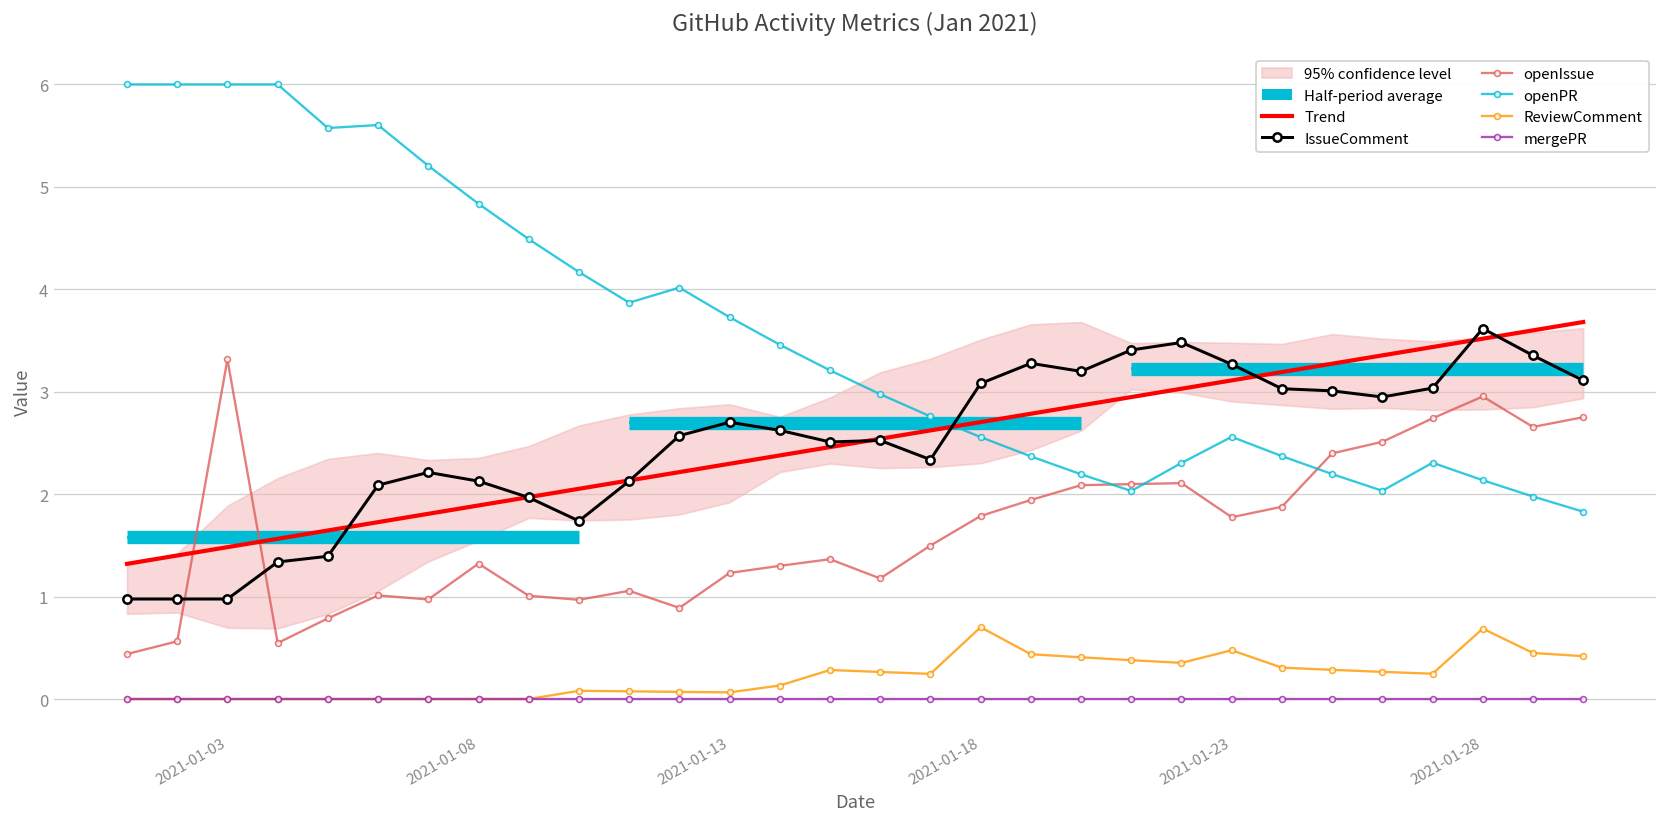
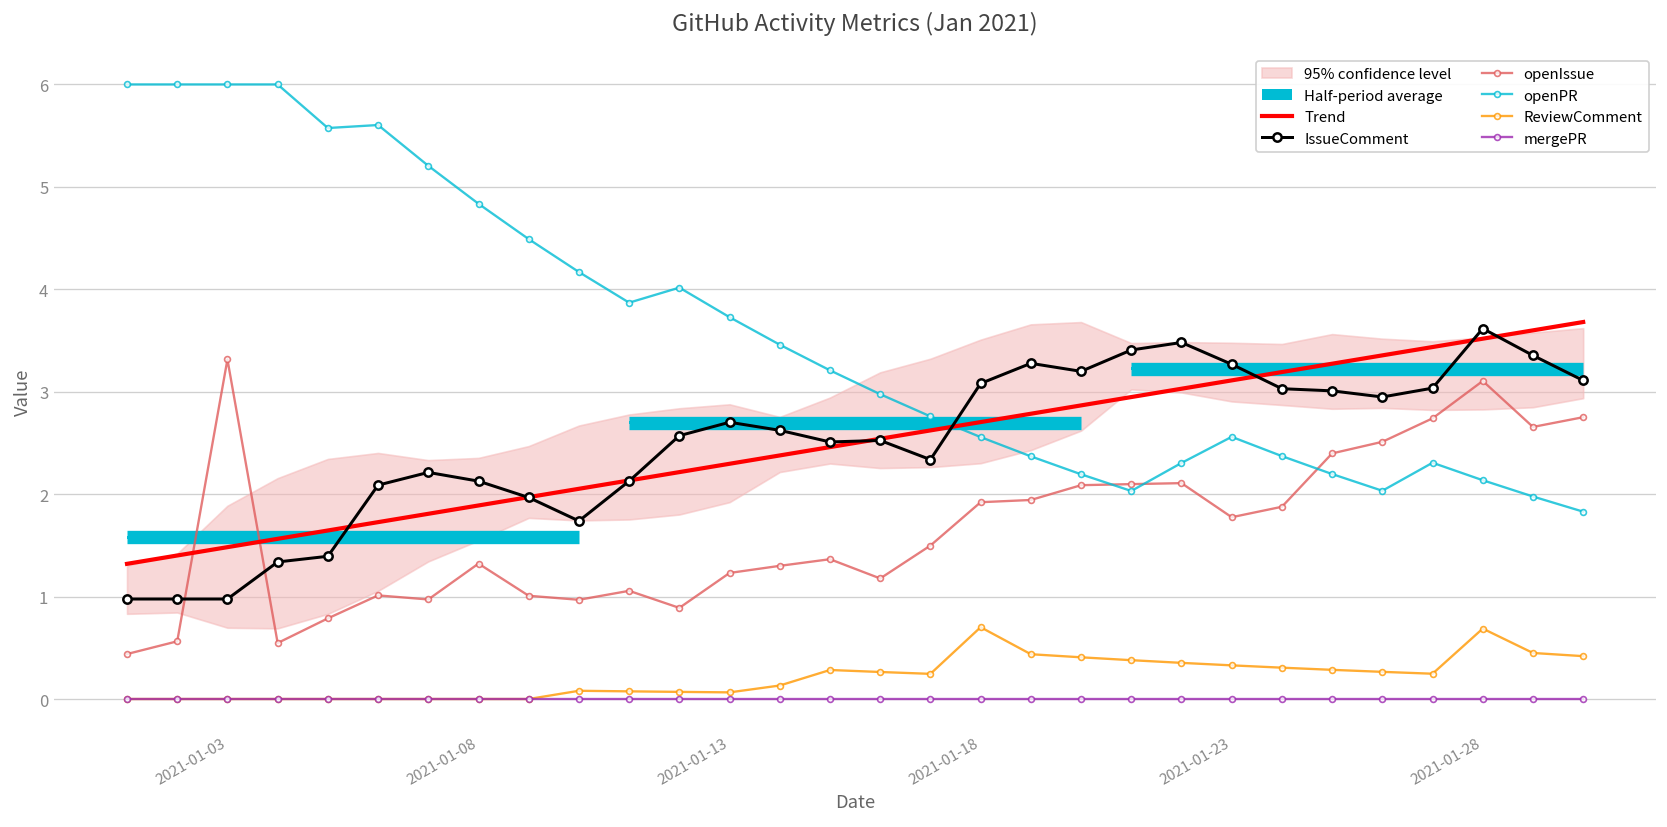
  {
    "Trend": {
      "2021-01-03": 1.5,
      "2021-01-08": 1.9,
      "2021-01-13": 2.3,
      "2021-01-23": 3.1
    },
    "IssueComment": {
      "2021-01-03": 1.0,
      "2021-01-08": 2.1,
      "2021-01-18": 3.1,
      "2021-01-28": 3.6
    },
    "openIssue": {
      "2021-01-03": 3.3,
      "2021-01-08": 1.3,
      "2021-01-13": 1.2,
-     "2021-01-18": 1.8,
+     "2021-01-18": 1.9,
      "2021-01-23": 1.8,
-     "2021-01-28": 3.0
+     "2021-01-28": 3.1
    },
    "ReviewComment": {
      "2021-01-13": 0.1,
      "2021-01-18": 0.7,
-     "2021-01-23": 0.5,
+     "2021-01-23": 0.3,
      "2021-01-28": 0.7
    },
    "mergePR": {
      "2021-01-13": 0.0,
      "2021-01-18": 0.0,
      "2021-01-23": 0.0,
      "2021-01-28": 0.0
    }
  }
